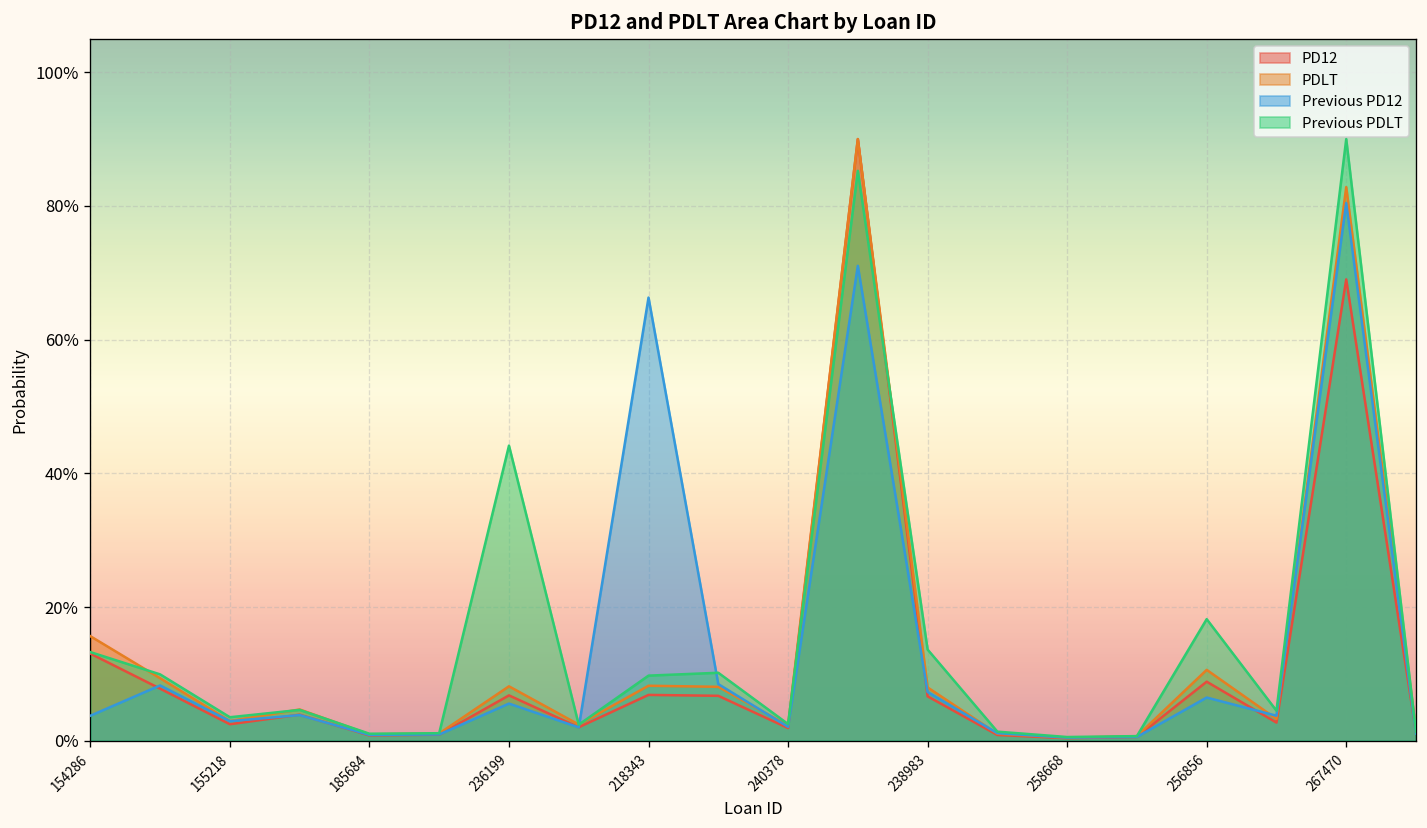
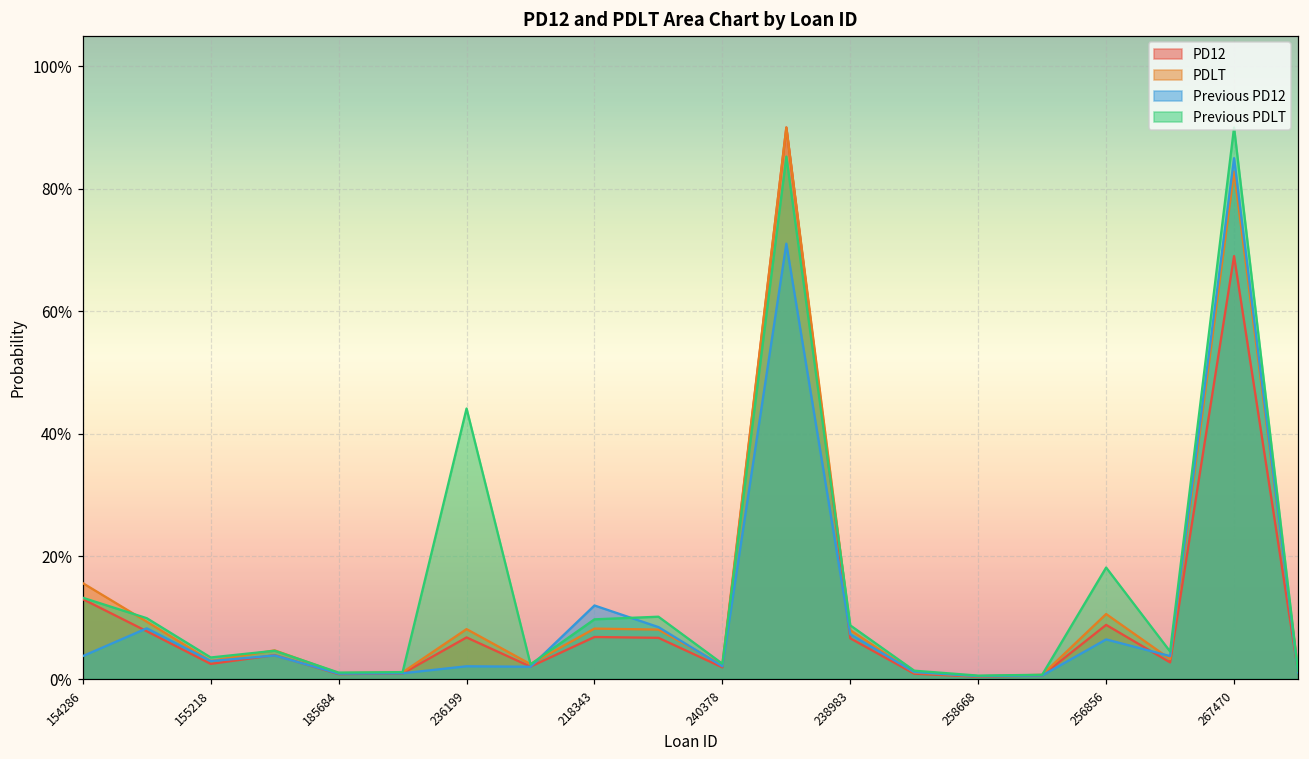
  {
    "Previous PD12": {
      "154286": "4%",
-     "236199": "6%",
-     "218343": "66%",
+     "236199": "2%",
+     "218343": "12%",
      "238983": "7%",
      "256856": "6%",
-     "267470": "80%"
+     "267470": "85%"
    },
    "Previous PDLT": {
      "155218": "4%",
      "236199": "44%",
      "218343": "10%",
-     "238983": "14%",
+     "238983": "9%",
      "256856": "18%"
    }
  }
